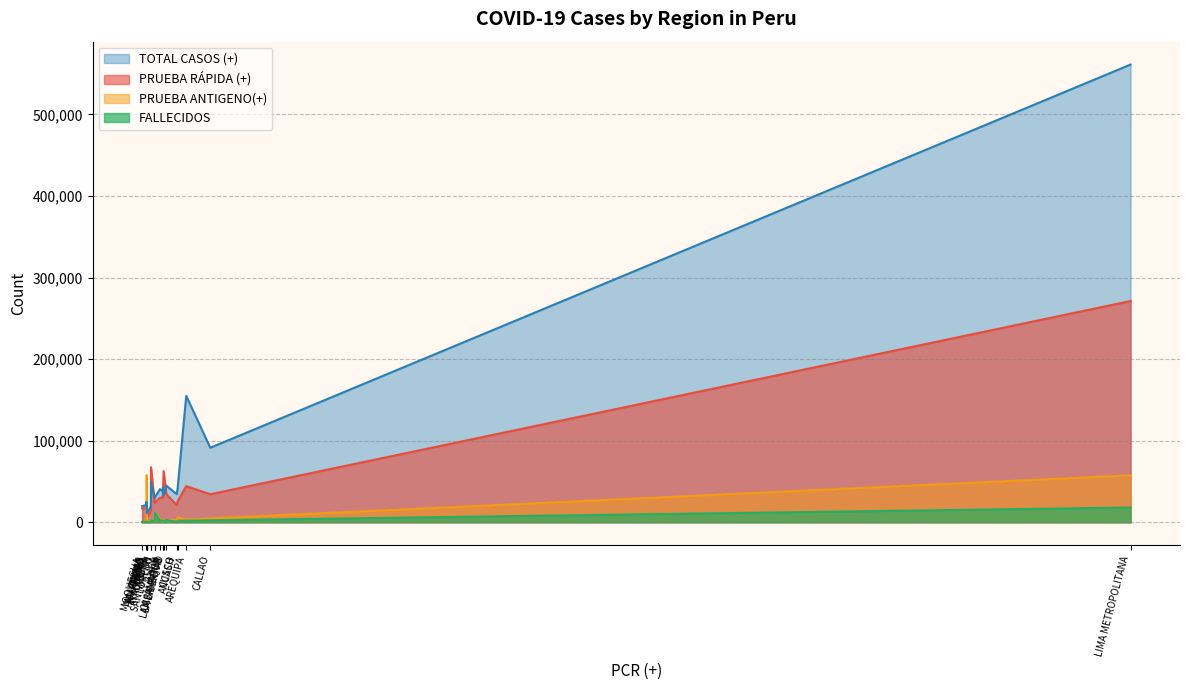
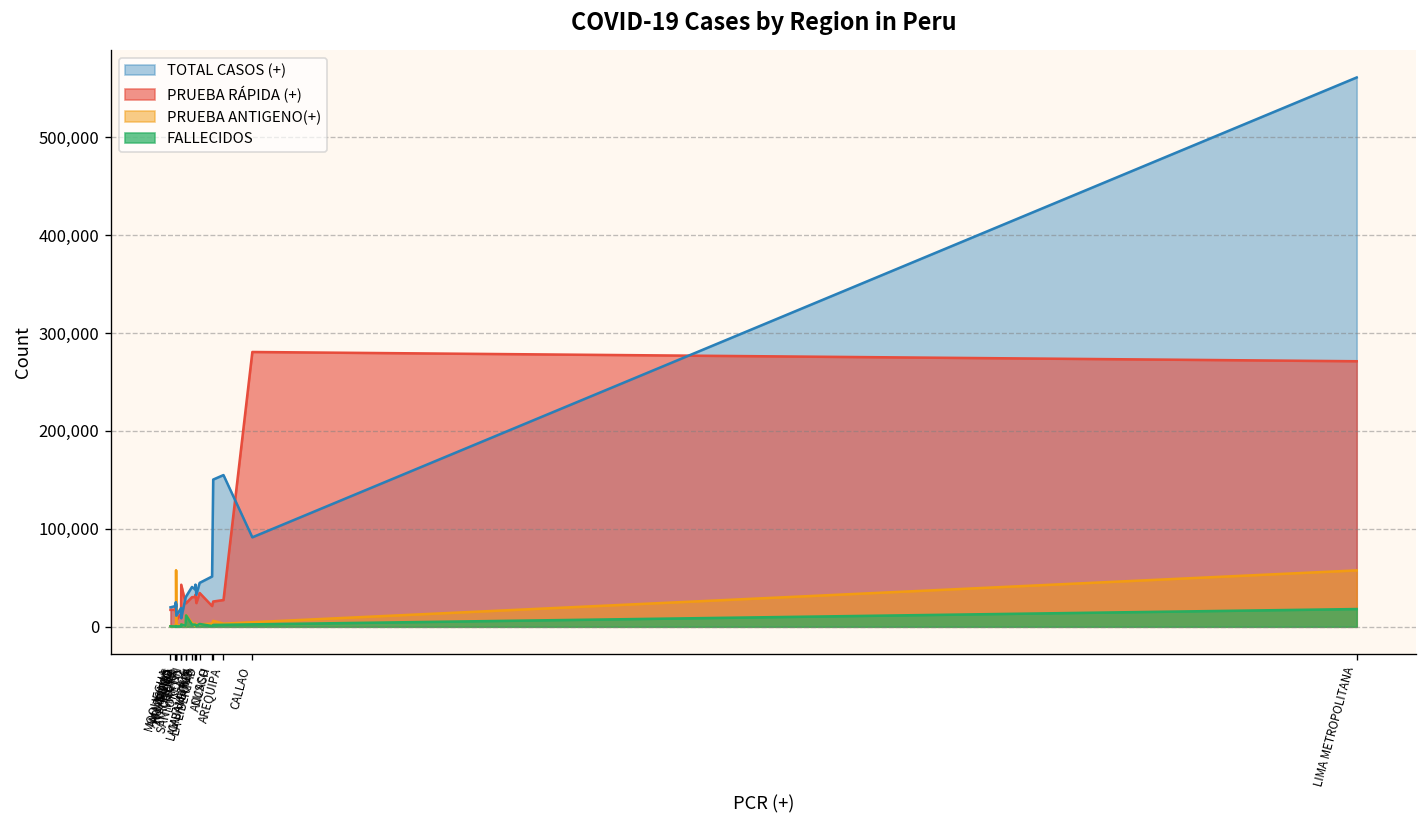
  {
    "TOTAL CASOS (+)": {
      "HUANUCO": "30,000",
      "PUNO": "20,000",
      "APURIMAC": "10,000",
      "AYACUCHO": "20,000",
-     "PIURA": "50,000",
+     "PIURA": "10,000",
      "SAN MARTIN": "30,000",
      "LORETO": "30,000",
      "ICA": "40,000",
      "LAMBAYEQUE": "40,000",
      "JUNIN": "40,000",
      "LA LIBERTAD": "40,000",
-     "CUSCO": "30,000",
-     "ANCASH": "40,000",
+     "CUSCO": "50,000",
+     "ANCASH": "150,000",
      "AREQUIPA": "150,000",
      "CALLAO": "90,000",
      "LIMA METROPOLITANA": "560,000"
    },
    "PRUEBA RÁPIDA (+)": {
      "TACNA": "10,000",
      "APURIMAC": "10,000",
      "AYACUCHO": "10,000",
-     "PIURA": "70,000",
+     "PIURA": "40,000",
      "SAN MARTIN": "20,000",
      "LORETO": "20,000",
      "ICA": "30,000",
-     "CAJAMARCA": "60,000",
+     "CAJAMARCA": "20,000",
      "LA LIBERTAD": "30,000",
      "CUSCO": "20,000",
      "ANCASH": "30,000",
-     "AREQUIPA": "40,000",
-     "CALLAO": "30,000",
+     "AREQUIPA": "30,000",
+     "CALLAO": "280,000",
      "LIMA METROPOLITANA": "270,000"
    },
    "PRUEBA ANTIGENO(+)": {
      "PUNO": "60,000",
      "ANCASH": "10,000",
      "LIMA METROPOLITANA": "60,000"
    },
    "FALLECIDOS": {
      "LIMA METROPOLITANA": "20,000"
    }
  }
